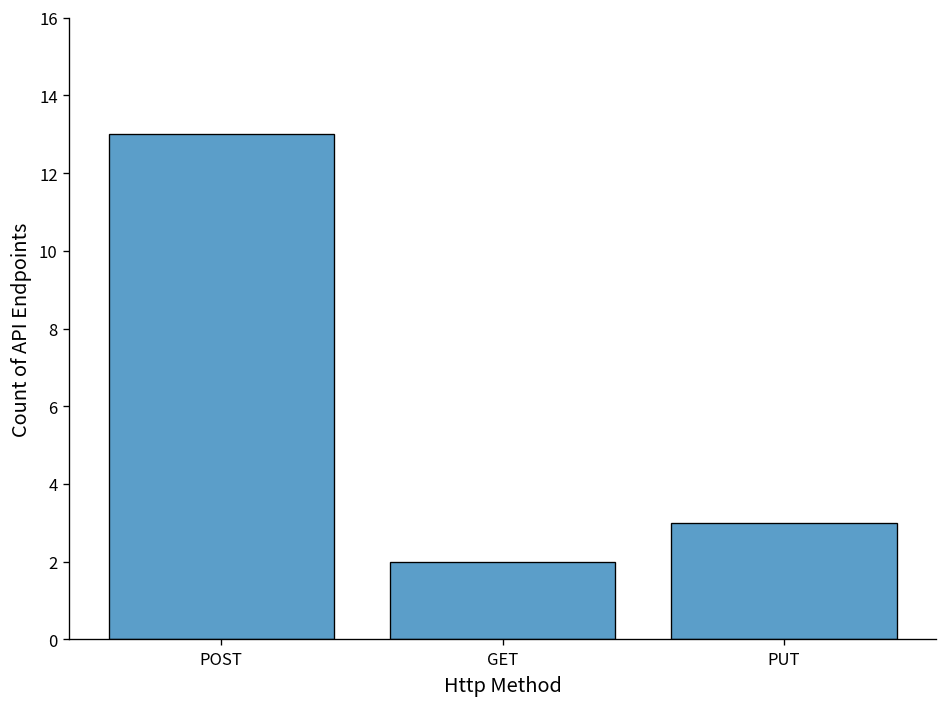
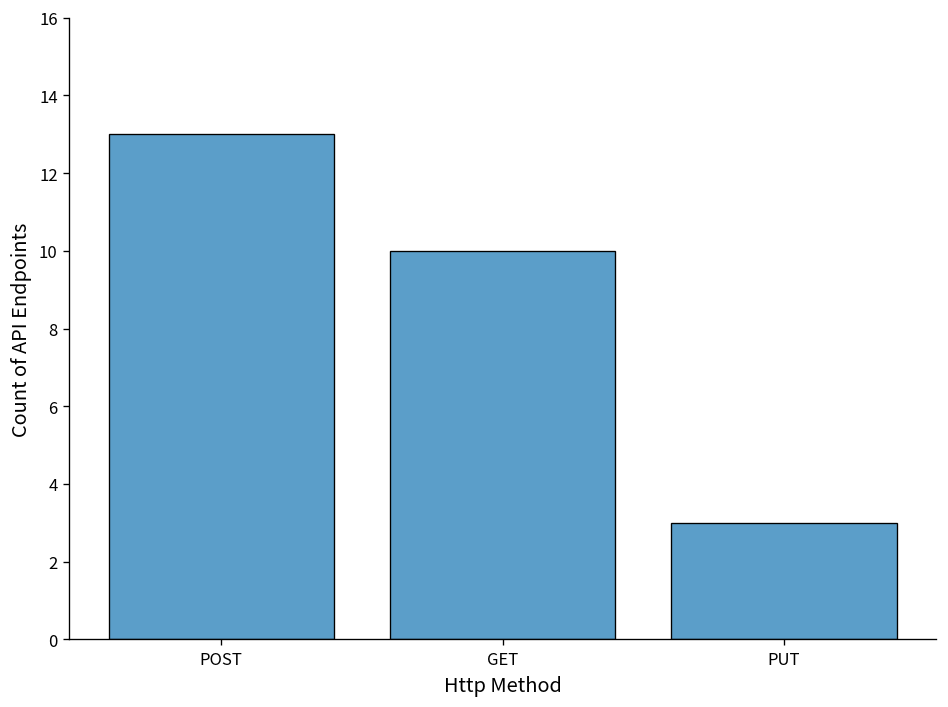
  {
    "POST": 13,
-   "GET": 2,
+   "GET": 10,
    "PUT": 3
  }
